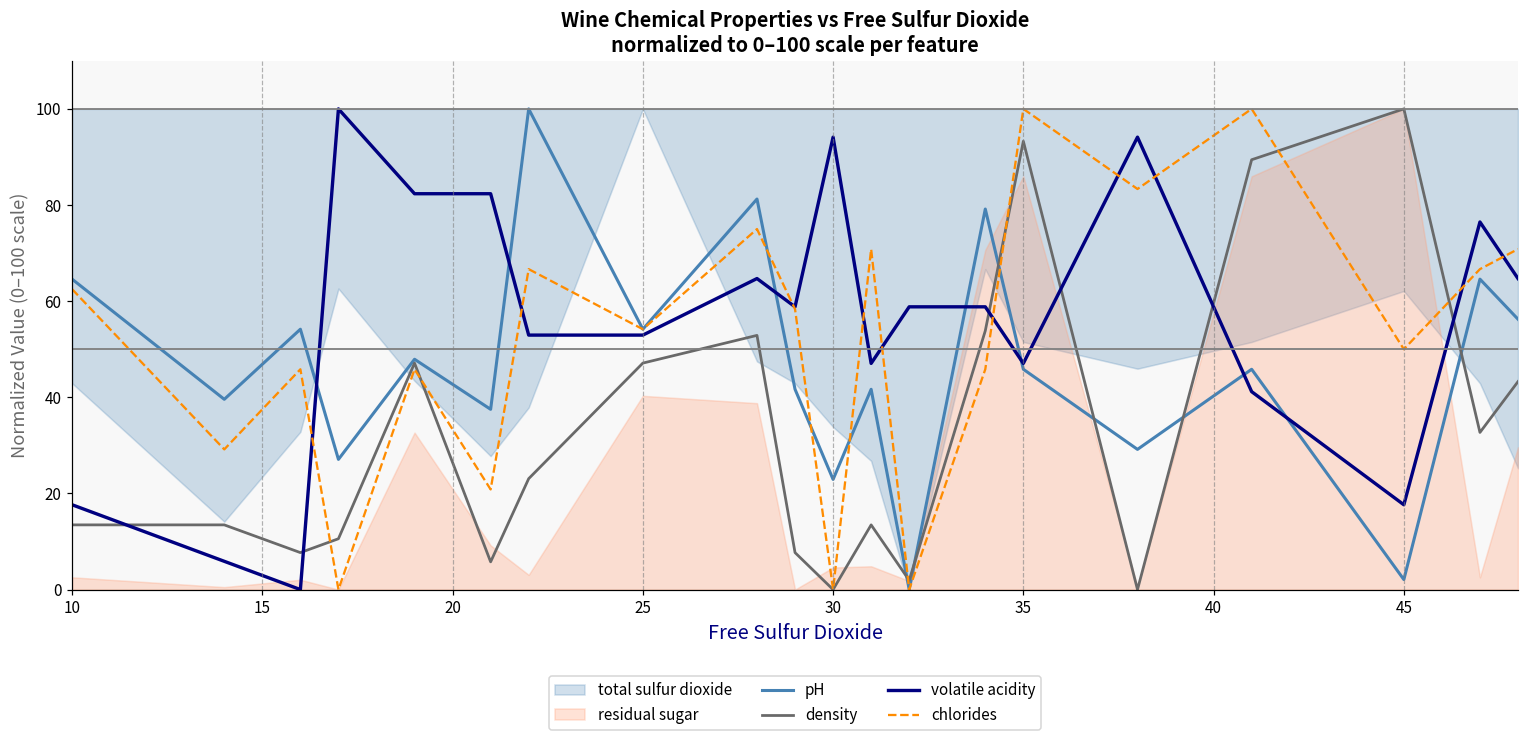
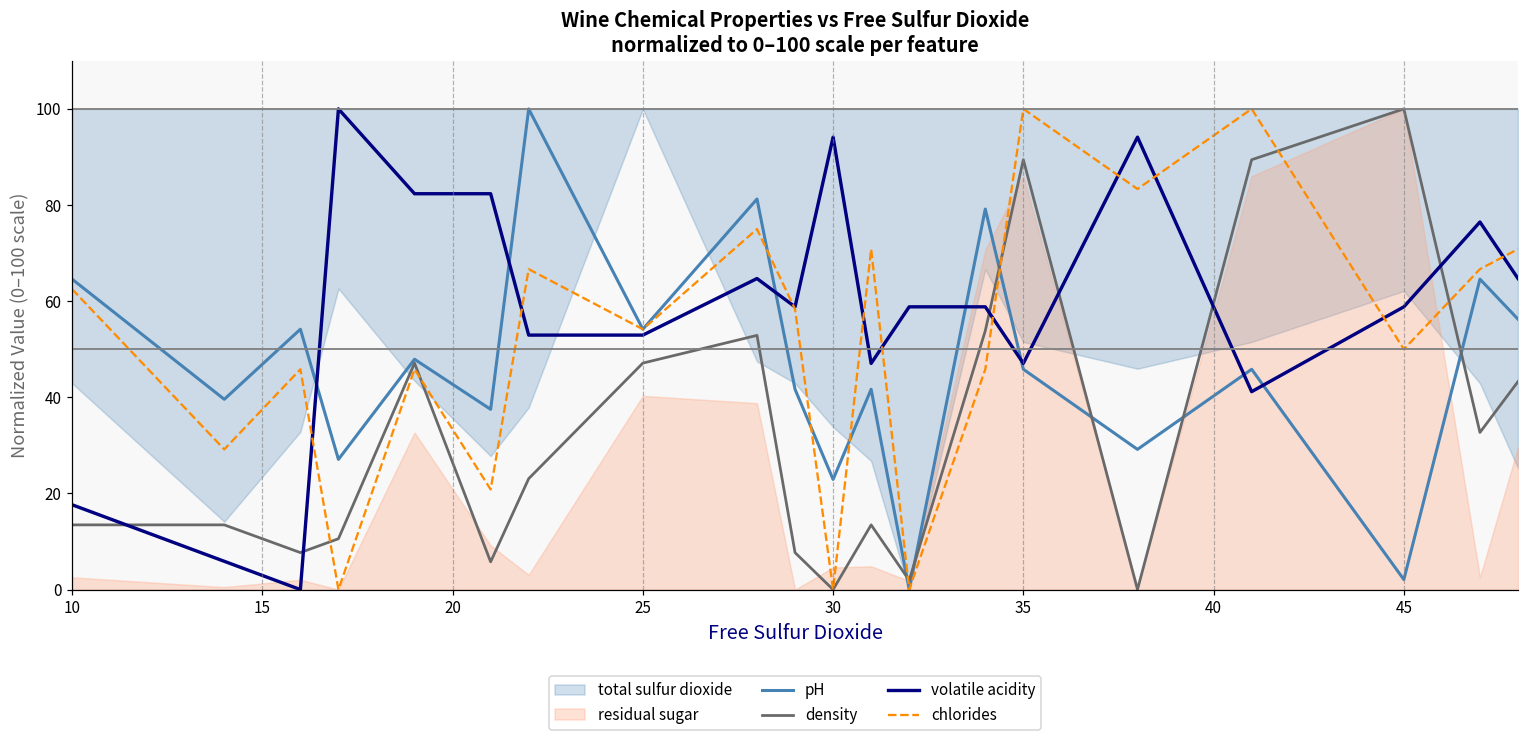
  {
    "density": {
      "10": 13,
      "25": 47,
-     "35": 93
+     "35": 89
    },
    "residual sugar": {
      "10": 3,
      "25": 40,
      "30": 5,
      "35": 86
    },
    "volatile acidity": {
      "10": 18,
      "25": 53,
      "30": 94,
      "35": 47,
-     "45": 18
+     "45": 59
    },
    "chlorides": {
      "10": 62,
      "45": 50
    }
  }
